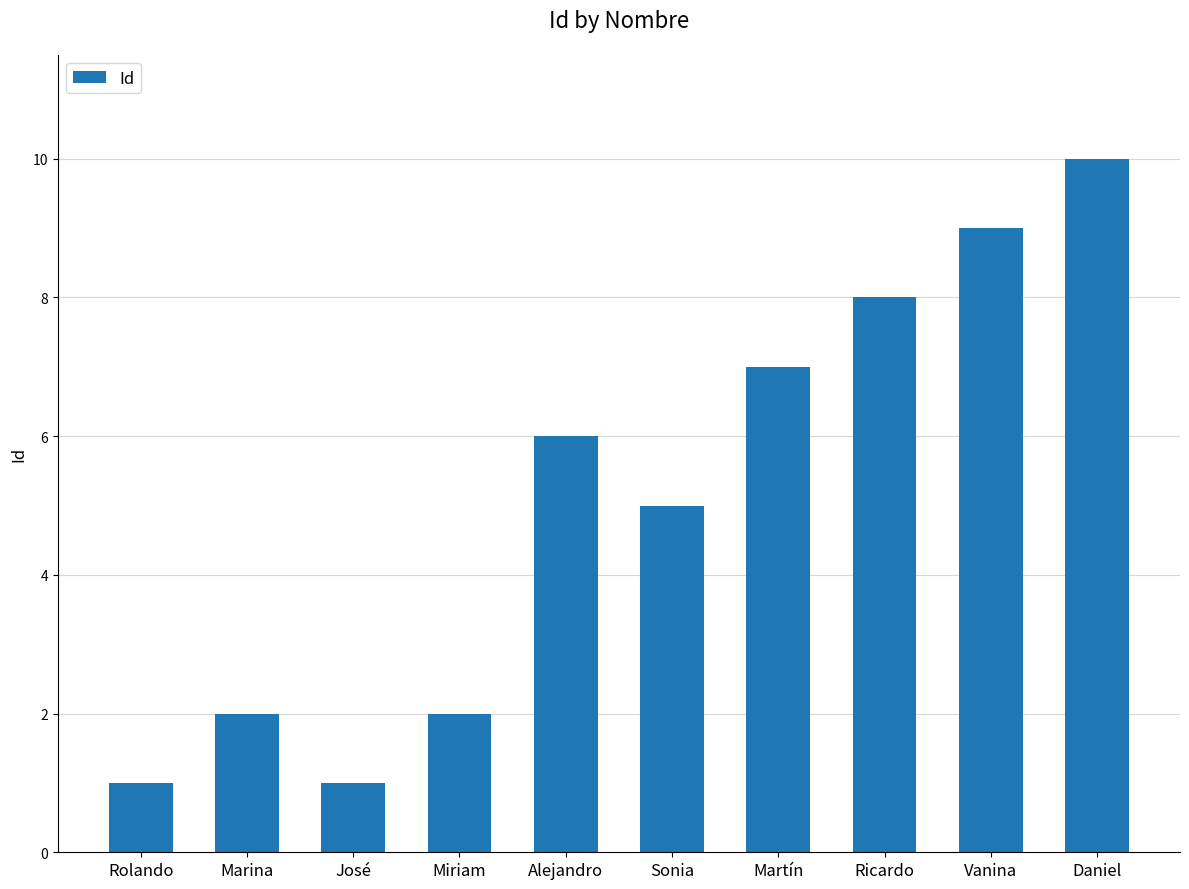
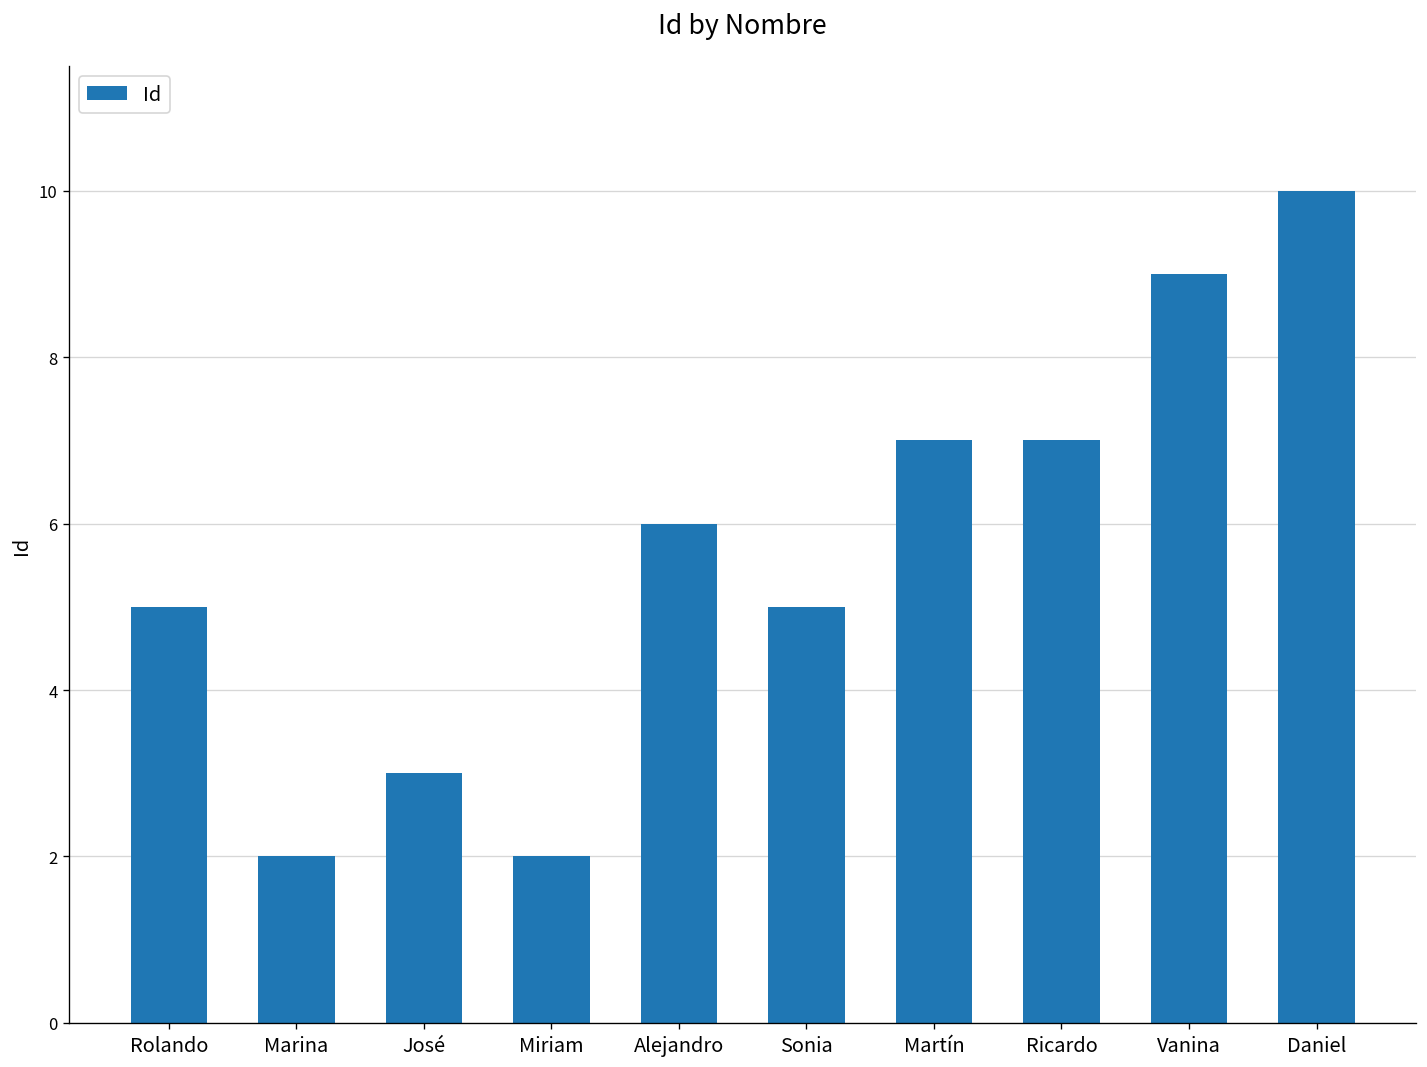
  {
-   "Rolando": 1,
+   "Rolando": 5,
    "Marina": 2,
-   "José": 1,
+   "José": 3,
    "Miriam": 2,
    "Alejandro": 6,
    "Sonia": 5,
    "Martín": 7,
-   "Ricardo": 8,
+   "Ricardo": 7,
    "Vanina": 9,
    "Daniel": 10
  }
